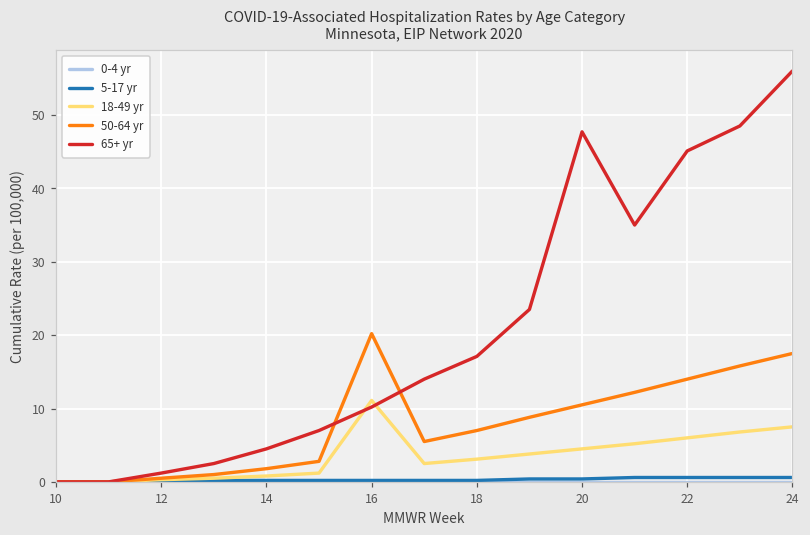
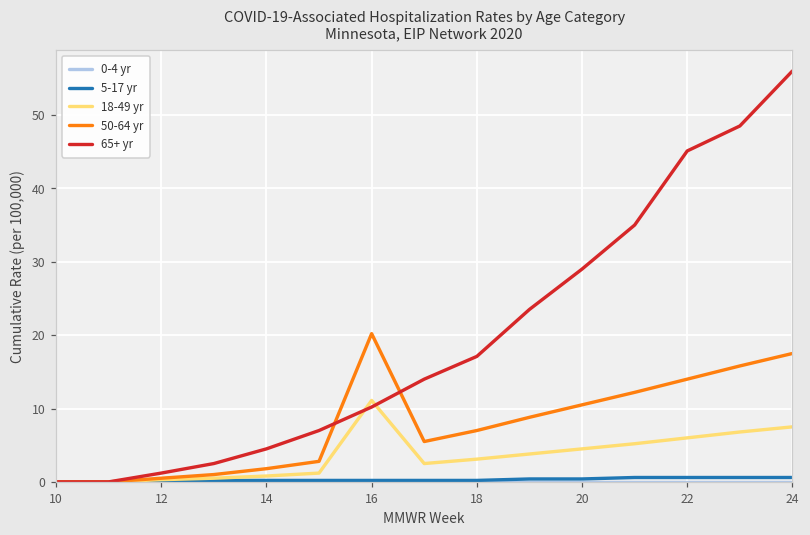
  {
    "0-4 yr": {
      "20": 0,
      "22": 0,
      "24": 0
    },
    "5-17 yr": {
      "20": 0,
      "22": 1,
      "24": 1
    },
    "18-49 yr": {
      "14": 1,
      "16": 11,
      "18": 3,
      "20": 5,
      "22": 6,
      "24": 8
    },
    "50-64 yr": {
      "14": 2,
      "16": 20,
      "18": 7,
      "20": 11,
      "22": 14,
      "24": 18
    },
    "65+ yr": {
      "12": 1,
      "14": 5,
      "16": 10,
      "18": 17,
-     "20": 48,
+     "20": 29,
      "22": 45,
      "24": 56
    }
  }
